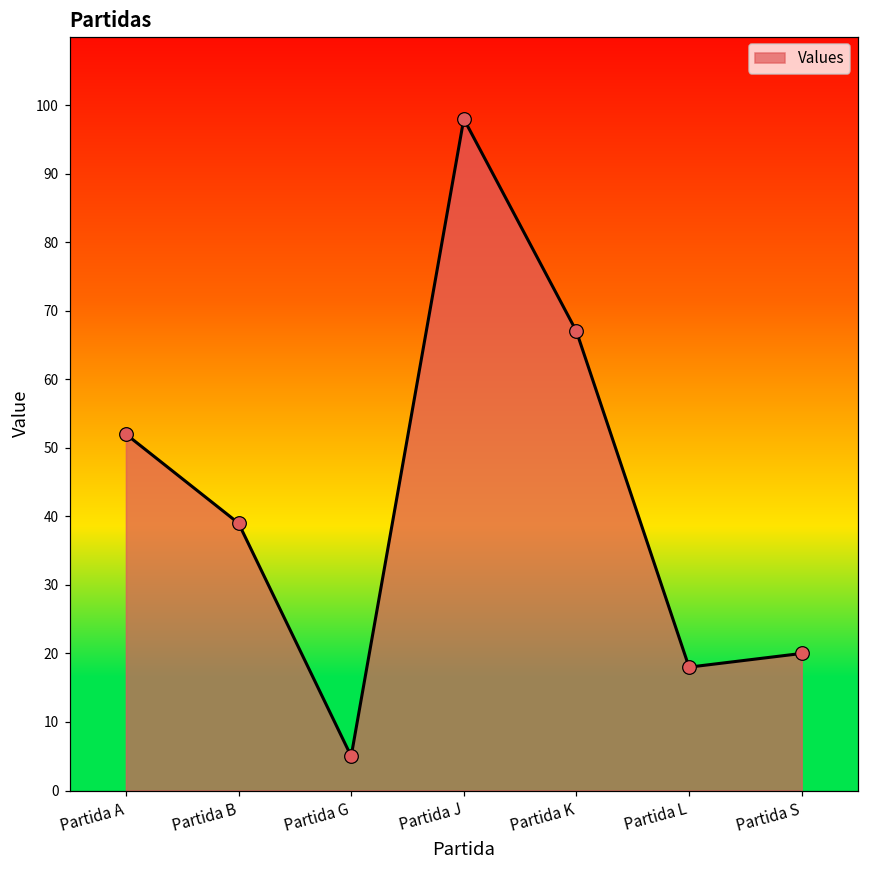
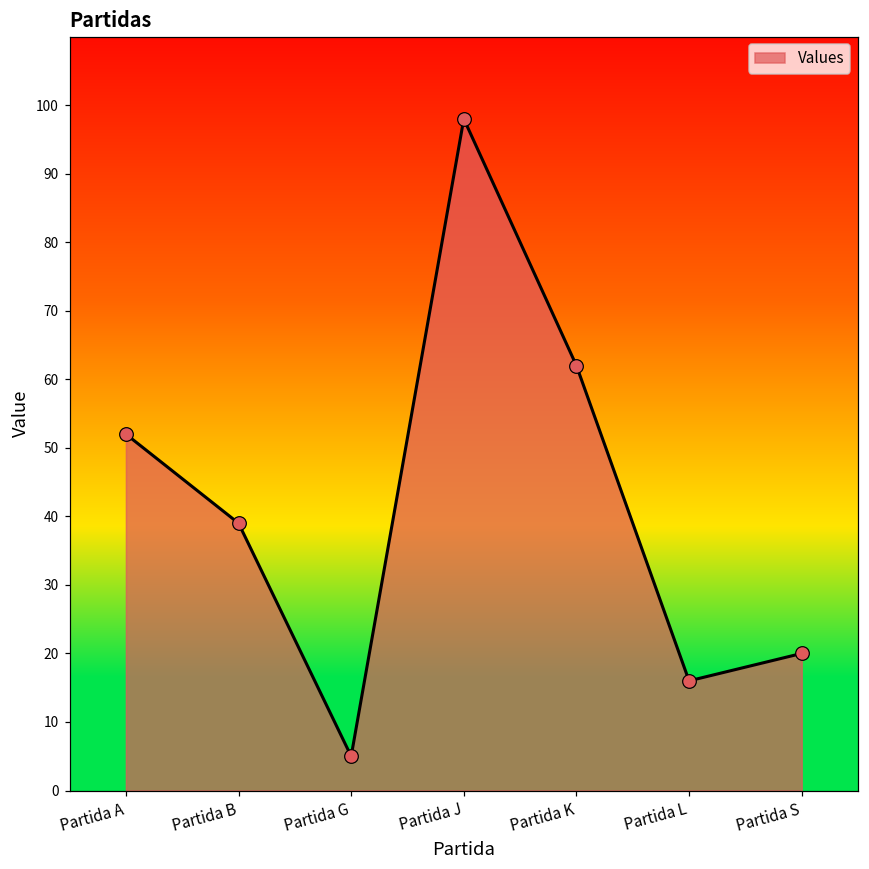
  {
    "Partida A": 52,
    "Partida B": 39,
    "Partida G": 5,
    "Partida J": 98,
-   "Partida K": 67,
-   "Partida L": 18,
+   "Partida K": 62,
+   "Partida L": 16,
    "Partida S": 20
  }
